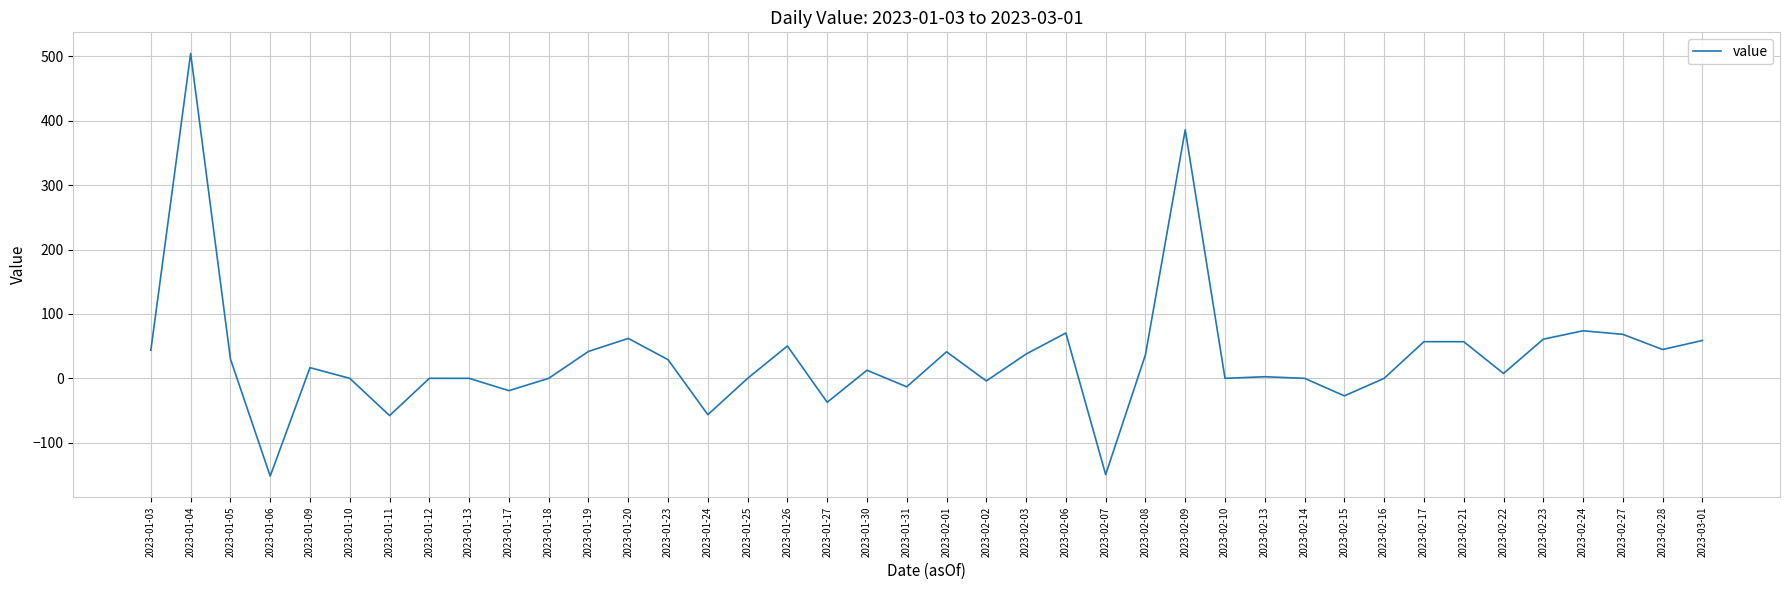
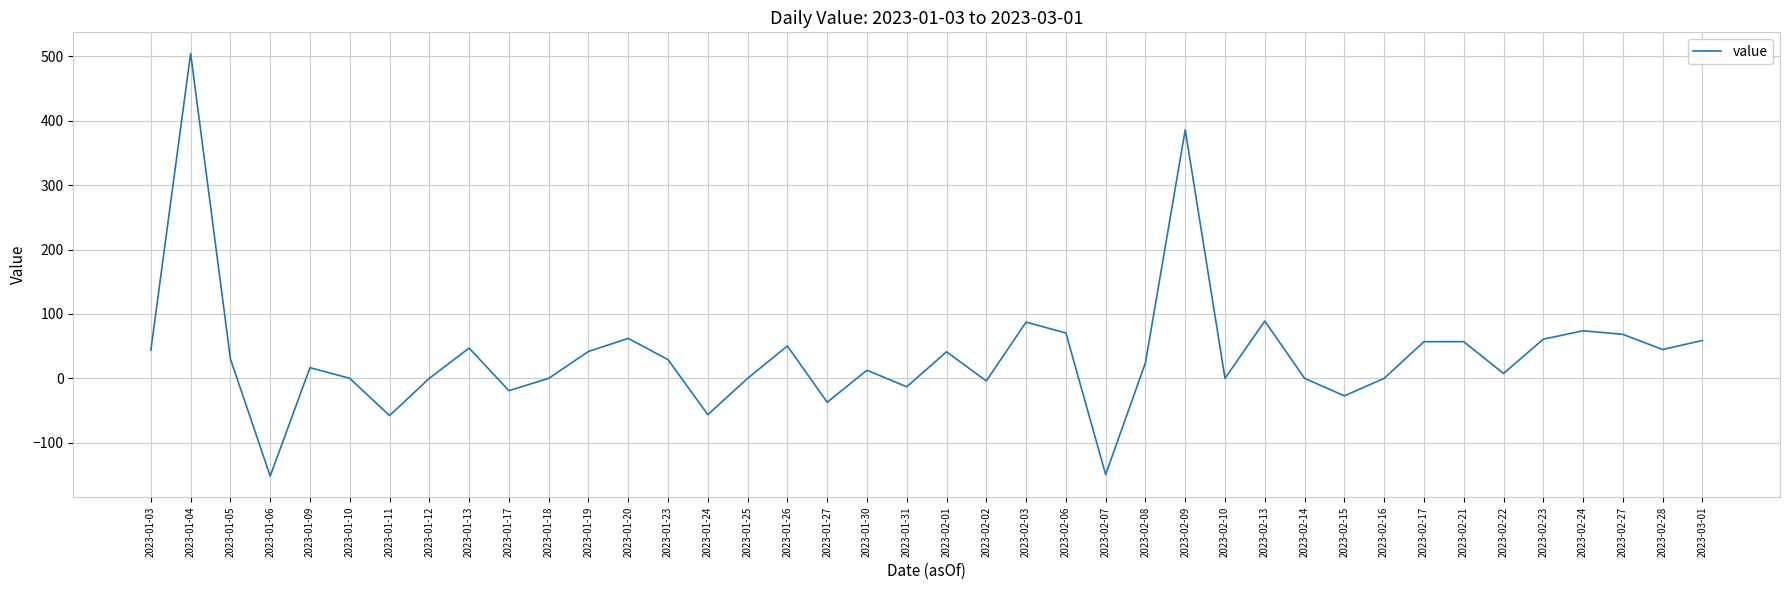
  {
    "2023-01-03": 40,
    "2023-01-04": 500,
    "2023-01-05": 30,
    "2023-01-06": -150,
    "2023-01-09": 20,
    "2023-01-10": 0,
    "2023-01-11": -60,
    "2023-01-12": 0,
-   "2023-01-13": 0,
+   "2023-01-13": 50,
    "2023-01-17": -20,
    "2023-01-18": 0,
    "2023-01-19": 40,
    "2023-01-20": 60,
    "2023-01-23": 30,
    "2023-01-24": -60,
    "2023-01-25": 0,
    "2023-01-26": 50,
    "2023-01-27": -40,
    "2023-01-30": 10,
    "2023-01-31": -10,
    "2023-02-01": 40,
    "2023-02-02": 0,
-   "2023-02-03": 40,
+   "2023-02-03": 90,
    "2023-02-06": 70,
    "2023-02-07": -150,
-   "2023-02-08": 40,
+   "2023-02-08": 20,
    "2023-02-09": 390,
    "2023-02-10": 0,
-   "2023-02-13": 0,
+   "2023-02-13": 90,
    "2023-02-14": 0,
    "2023-02-15": -30,
    "2023-02-16": 0,
    "2023-02-17": 60,
    "2023-02-21": 60,
    "2023-02-22": 10,
    "2023-02-23": 60,
    "2023-02-24": 70,
    "2023-02-27": 70,
    "2023-02-28": 40,
    "2023-03-01": 60
  }
